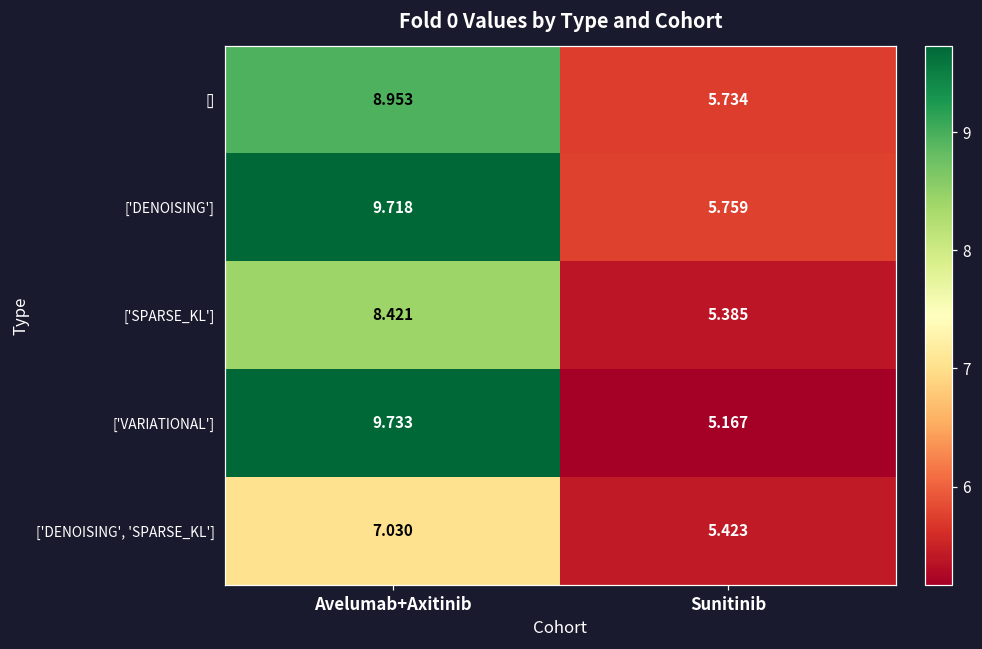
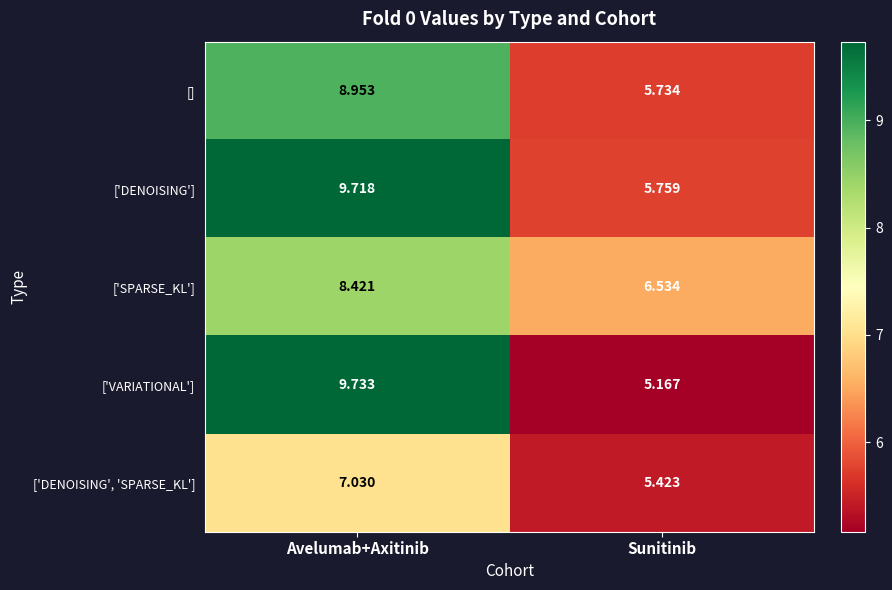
  {
    "[]": {
      "Avelumab+Axitinib": 8.953,
      "Sunitinib": 5.734
    },
    "['DENOISING']": {
      "Avelumab+Axitinib": 9.718,
      "Sunitinib": 5.759
    },
    "['SPARSE_KL']": {
      "Avelumab+Axitinib": 8.421,
-     "Sunitinib": 5.385
+     "Sunitinib": 6.534
    },
    "['VARIATIONAL']": {
      "Avelumab+Axitinib": 9.733,
      "Sunitinib": 5.167
    },
    "['DENOISING', 'SPARSE_KL']": {
      "Avelumab+Axitinib": 7.030,
      "Sunitinib": 5.423
    }
  }
